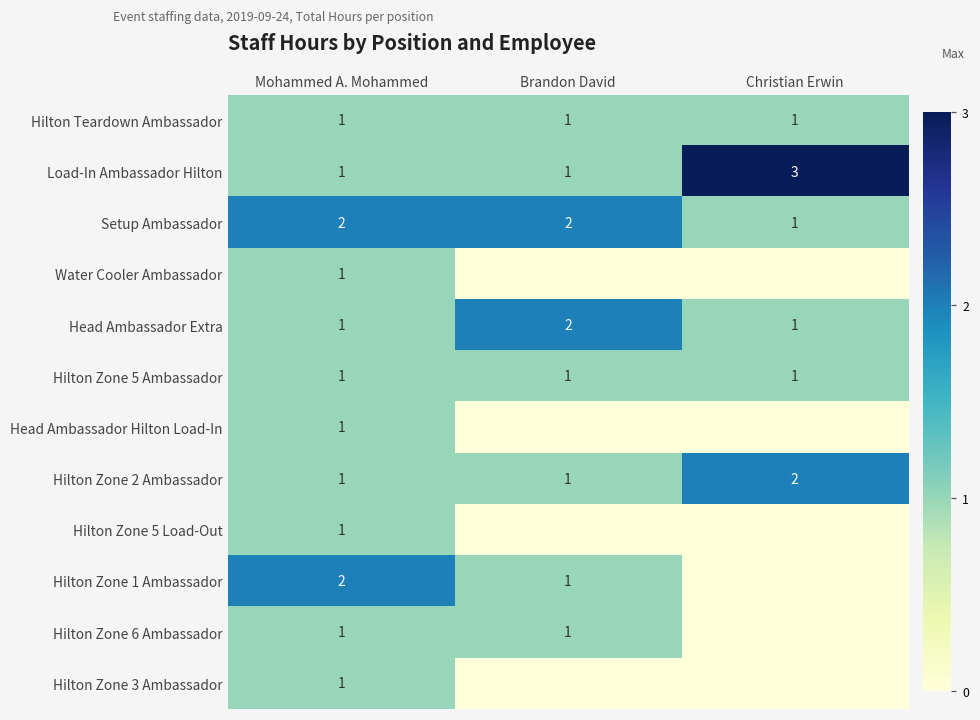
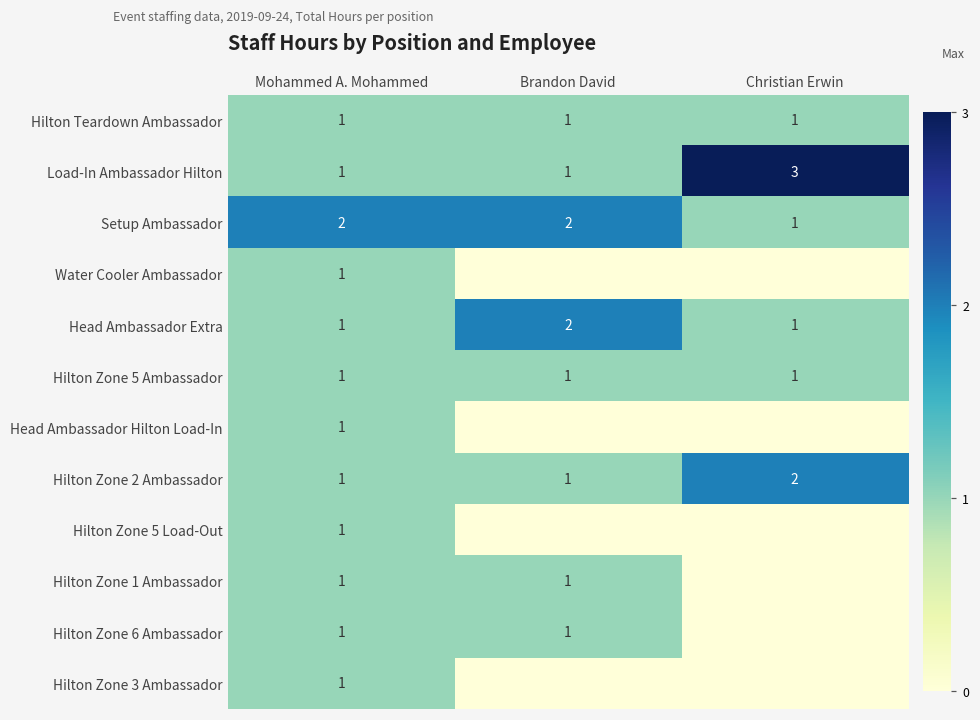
  {
    "Hilton Teardown Ambassador": {
      "Mohammed A. Mohammed": 1,
      "Brandon David": 1,
      "Christian Erwin": 1
    },
    "Load-In Ambassador Hilton": {
      "Mohammed A. Mohammed": 1,
      "Brandon David": 1,
      "Christian Erwin": 3
    },
    "Setup Ambassador": {
      "Mohammed A. Mohammed": 2,
      "Brandon David": 2,
      "Christian Erwin": 1
    },
    "Water Cooler Ambassador": {
      "Mohammed A. Mohammed": 1
    },
    "Head Ambassador Extra": {
      "Mohammed A. Mohammed": 1,
      "Brandon David": 2,
      "Christian Erwin": 1
    },
    "Hilton Zone 5 Ambassador": {
      "Mohammed A. Mohammed": 1,
      "Brandon David": 1,
      "Christian Erwin": 1
    },
    "Head Ambassador Hilton Load-In": {
      "Mohammed A. Mohammed": 1
    },
    "Hilton Zone 2 Ambassador": {
      "Mohammed A. Mohammed": 1,
      "Brandon David": 1,
      "Christian Erwin": 2
    },
    "Hilton Zone 5 Load-Out": {
      "Mohammed A. Mohammed": 1
    },
    "Hilton Zone 1 Ambassador": {
-     "Mohammed A. Mohammed": 2,
+     "Mohammed A. Mohammed": 1,
      "Brandon David": 1
    },
    "Hilton Zone 6 Ambassador": {
      "Mohammed A. Mohammed": 1,
      "Brandon David": 1
    },
    "Hilton Zone 3 Ambassador": {
      "Mohammed A. Mohammed": 1
    }
  }
